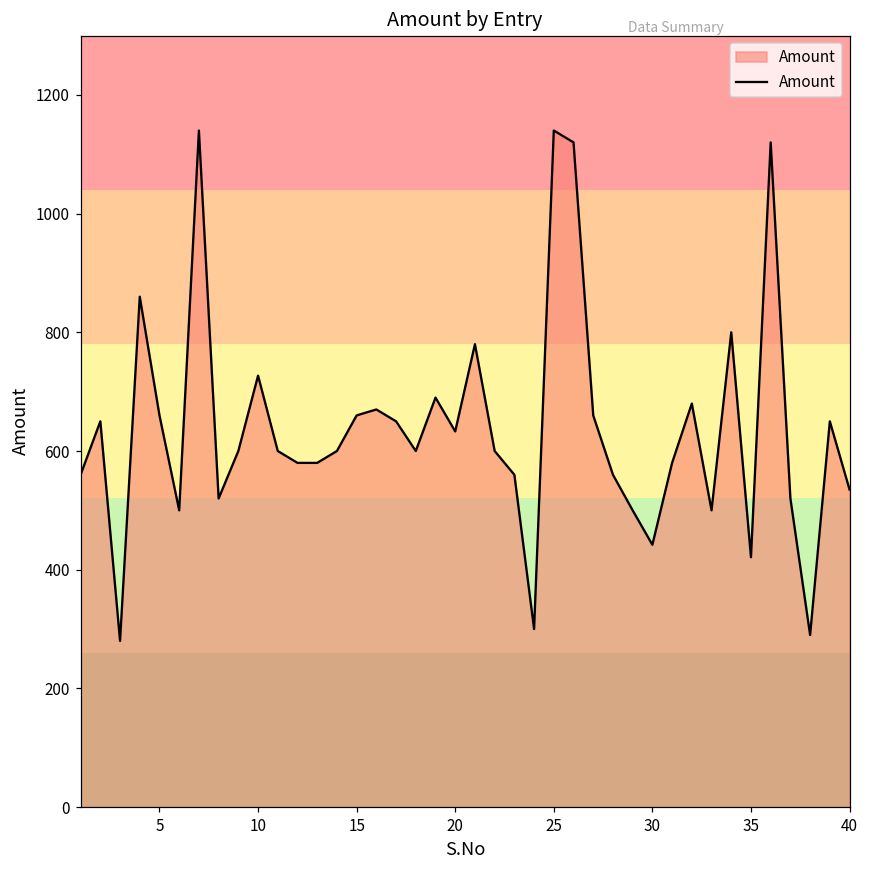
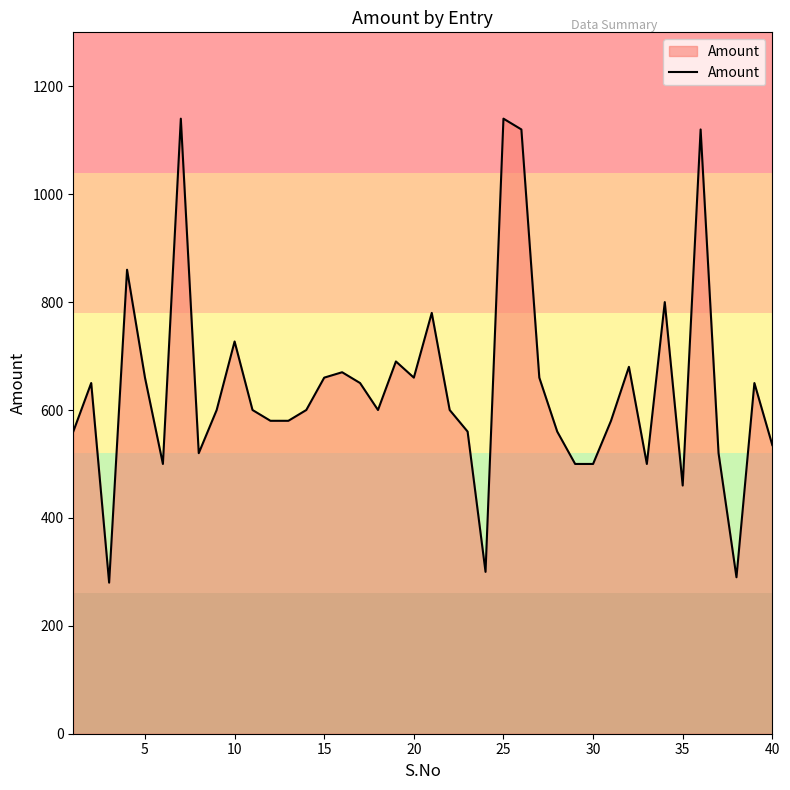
  {
    "5": 660,
    "10": 730,
    "15": 660,
-   "20": 630,
+   "20": 660,
    "25": 1140,
-   "30": 440,
-   "35": 420,
+   "30": 500,
+   "35": 460,
    "40": 540
  }
